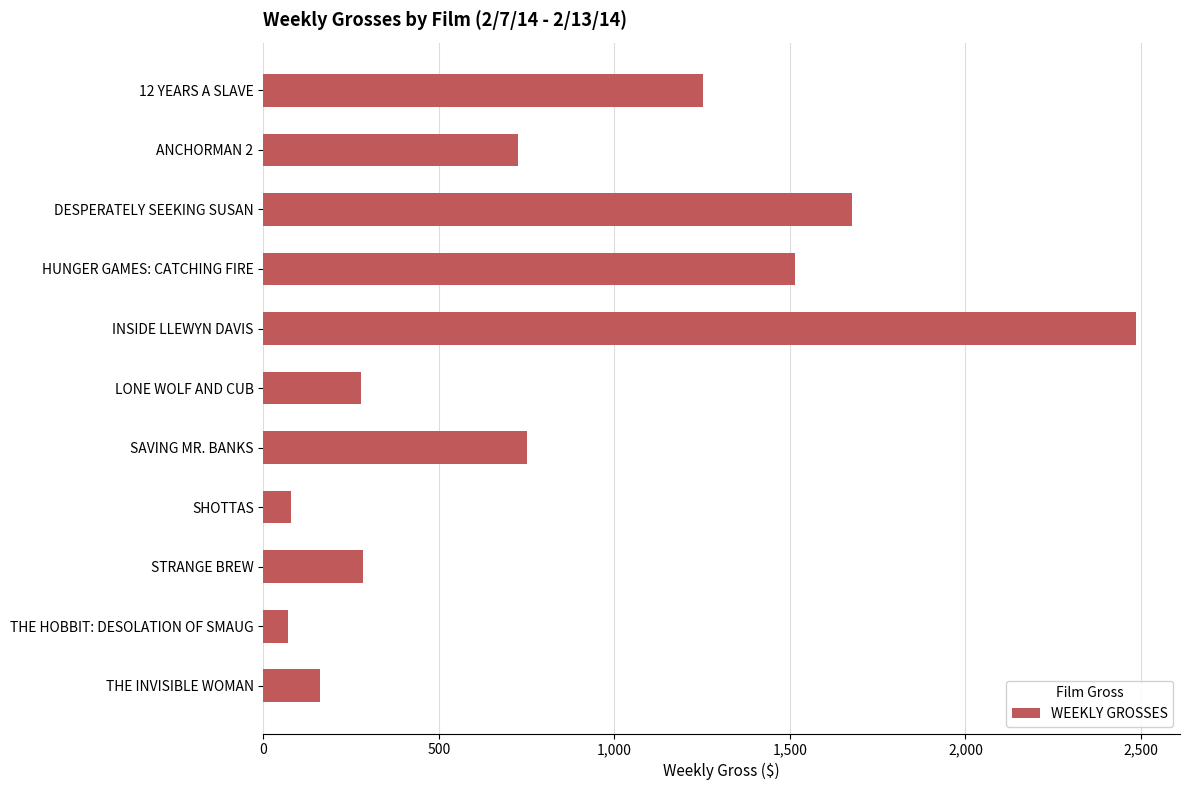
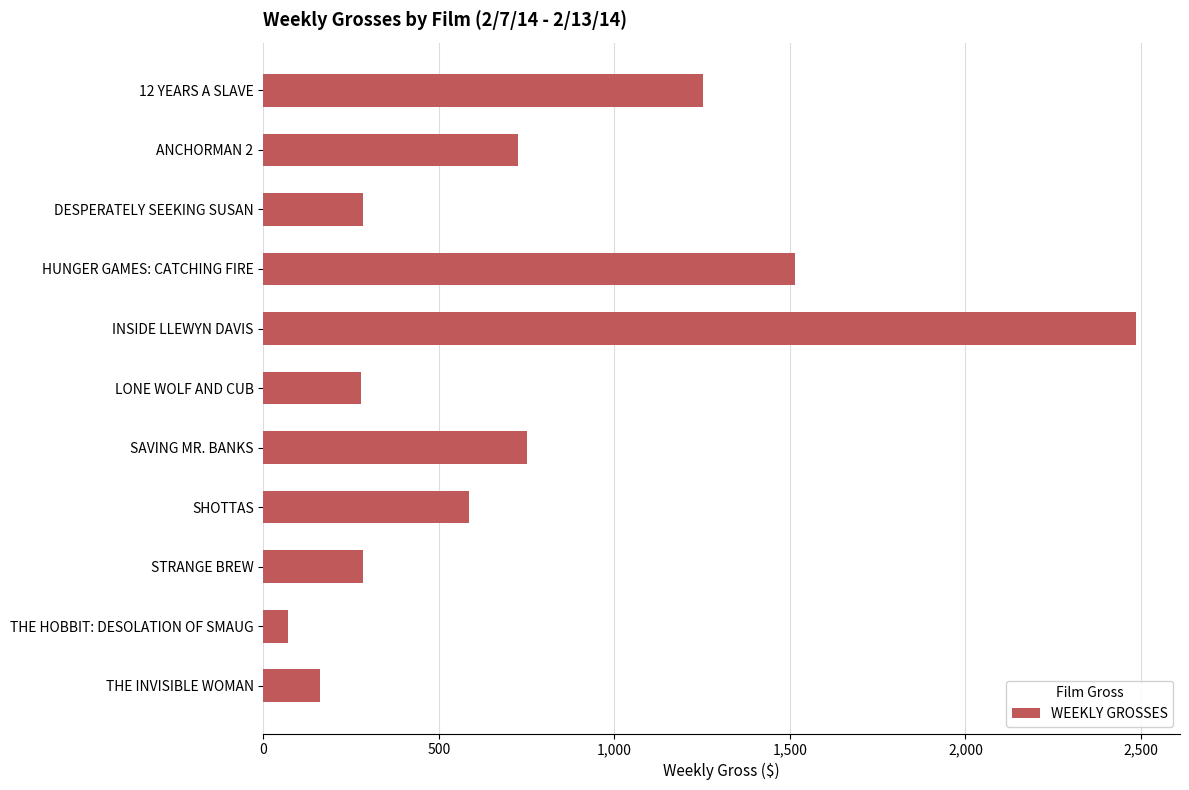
  {
    "12 YEARS A SLAVE": "1,250",
    "ANCHORMAN 2": "730",
-   "DESPERATELY SEEKING SUSAN": "1,680",
+   "DESPERATELY SEEKING SUSAN": "280",
    "HUNGER GAMES: CATCHING FIRE": "1,520",
    "INSIDE LLEWYN DAVIS": "2,490",
    "LONE WOLF AND CUB": "280",
    "SAVING MR. BANKS": "750",
-   "SHOTTAS": "80",
+   "SHOTTAS": "590",
    "STRANGE BREW": "280",
    "THE HOBBIT: DESOLATION OF SMAUG": "70",
    "THE INVISIBLE WOMAN": "160"
  }
